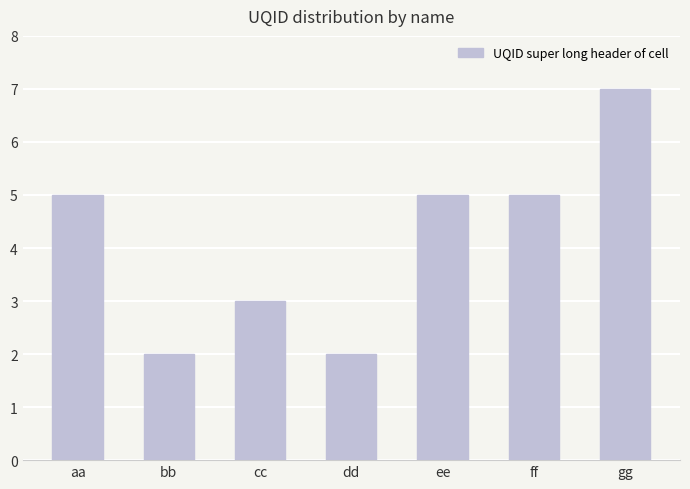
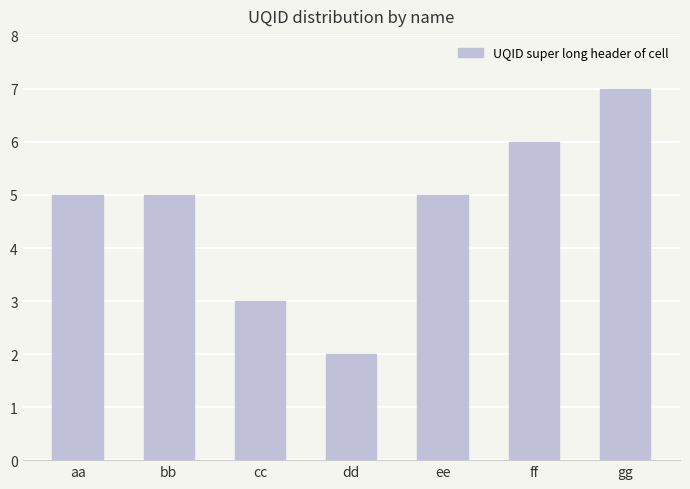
  {
    "aa": 5,
-   "bb": 2,
+   "bb": 5,
    "cc": 3,
    "dd": 2,
    "ee": 5,
-   "ff": 5,
+   "ff": 6,
    "gg": 7
  }
